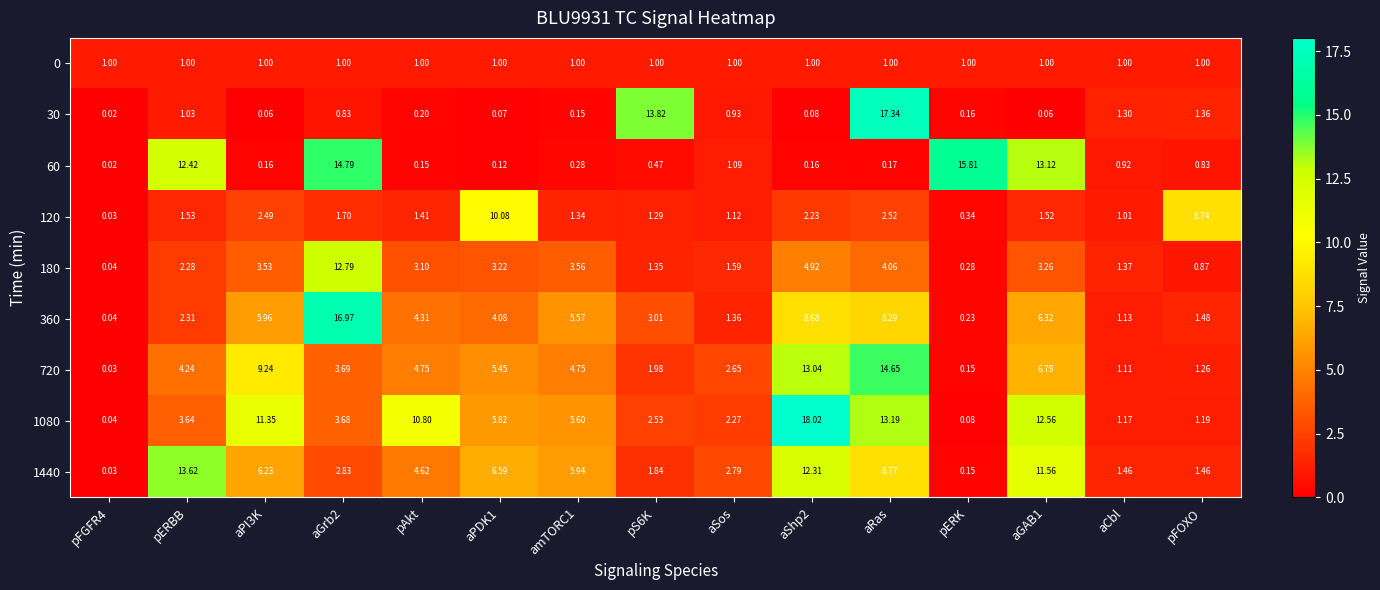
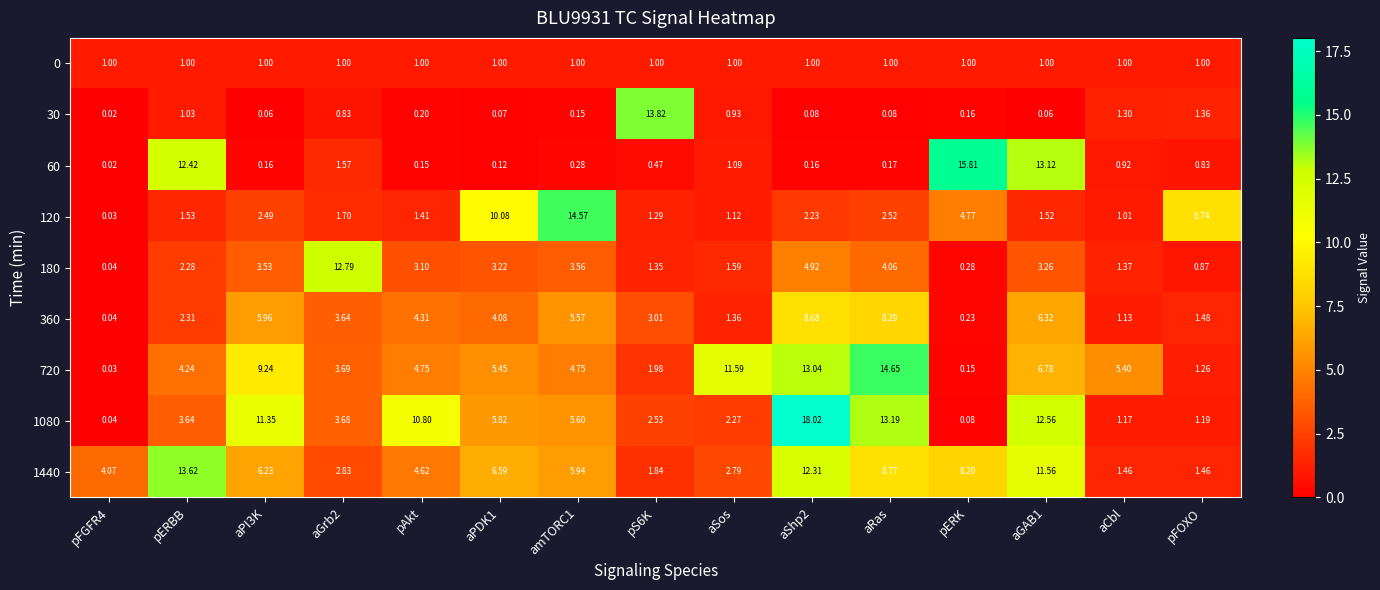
  {
    "0": {
      "pFGFR4": 1.00,
      "pERBB": 1.00,
      "aPI3K": 1.00,
      "aGrb2": 1.00,
      "pAkt": 1.00,
      "aPDK1": 1.00,
      "amTORC1": 1.00,
      "pS6K": 1.00,
      "aSos": 1.00,
      "aShp2": 1.00,
      "aRas": 1.00,
      "pERK": 1.00,
      "aGAB1": 1.00,
      "aCbl": 1.00,
      "pFOXO": 1.00
    },
    "30": {
      "pFGFR4": 0.02,
      "pERBB": 1.03,
      "aPI3K": 0.06,
      "aGrb2": 0.83,
      "pAkt": 0.20,
      "aPDK1": 0.07,
      "amTORC1": 0.15,
      "pS6K": 13.82,
      "aSos": 0.93,
      "aShp2": 0.08,
-     "aRas": 17.34,
+     "aRas": 0.08,
      "pERK": 0.16,
      "aGAB1": 0.06,
      "aCbl": 1.30,
      "pFOXO": 1.36
    },
    "60": {
      "pFGFR4": 0.02,
      "pERBB": 12.42,
      "aPI3K": 0.16,
-     "aGrb2": 14.79,
+     "aGrb2": 1.57,
      "pAkt": 0.15,
      "aPDK1": 0.12,
      "amTORC1": 0.28,
      "pS6K": 0.47,
      "aSos": 1.09,
      "aShp2": 0.16,
      "aRas": 0.17,
      "pERK": 15.81,
      "aGAB1": 13.12,
      "aCbl": 0.92,
      "pFOXO": 0.83
    },
    "120": {
      "pFGFR4": 0.03,
      "pERBB": 1.53,
      "aPI3K": 2.49,
      "aGrb2": 1.70,
      "pAkt": 1.41,
      "aPDK1": 10.08,
-     "amTORC1": 1.34,
+     "amTORC1": 14.57,
      "pS6K": 1.29,
      "aSos": 1.12,
      "aShp2": 2.23,
      "aRas": 2.52,
-     "pERK": 0.34,
+     "pERK": 4.77,
      "aGAB1": 1.52,
      "aCbl": 1.01,
      "pFOXO": 8.74
    },
    "180": {
      "pFGFR4": 0.04,
      "pERBB": 2.28,
      "aPI3K": 3.53,
      "aGrb2": 12.79,
      "pAkt": 3.10,
      "aPDK1": 3.22,
      "amTORC1": 3.56,
      "pS6K": 1.35,
      "aSos": 1.59,
      "aShp2": 4.92,
      "aRas": 4.06,
      "pERK": 0.28,
      "aGAB1": 3.26,
      "aCbl": 1.37,
      "pFOXO": 0.87
    },
    "360": {
      "pFGFR4": 0.04,
      "pERBB": 2.31,
      "aPI3K": 5.96,
-     "aGrb2": 16.97,
+     "aGrb2": 3.64,
      "pAkt": 4.31,
      "aPDK1": 4.08,
      "amTORC1": 5.57,
      "pS6K": 3.01,
      "aSos": 1.36,
      "aShp2": 8.68,
      "aRas": 8.29,
      "pERK": 0.23,
      "aGAB1": 6.32,
      "aCbl": 1.13,
      "pFOXO": 1.48
    },
    "720": {
      "pFGFR4": 0.03,
      "pERBB": 4.24,
      "aPI3K": 9.24,
      "aGrb2": 3.69,
      "pAkt": 4.75,
      "aPDK1": 5.45,
      "amTORC1": 4.75,
      "pS6K": 1.98,
-     "aSos": 2.65,
+     "aSos": 11.59,
      "aShp2": 13.04,
      "aRas": 14.65,
      "pERK": 0.15,
      "aGAB1": 6.78,
-     "aCbl": 1.11,
+     "aCbl": 5.40,
      "pFOXO": 1.26
    },
    "1080": {
      "pFGFR4": 0.04,
      "pERBB": 3.64,
      "aPI3K": 11.35,
      "aGrb2": 3.68,
      "pAkt": 10.80,
      "aPDK1": 5.82,
      "amTORC1": 5.60,
      "pS6K": 2.53,
      "aSos": 2.27,
      "aShp2": 18.02,
      "aRas": 13.19,
      "pERK": 0.08,
      "aGAB1": 12.56,
      "aCbl": 1.17,
      "pFOXO": 1.19
    },
    "1440": {
-     "pFGFR4": 0.03,
+     "pFGFR4": 4.07,
      "pERBB": 13.62,
      "aPI3K": 6.23,
      "aGrb2": 2.83,
      "pAkt": 4.62,
      "aPDK1": 6.59,
      "amTORC1": 5.94,
      "pS6K": 1.84,
      "aSos": 2.79,
      "aShp2": 12.31,
      "aRas": 8.77,
-     "pERK": 0.15,
+     "pERK": 8.20,
      "aGAB1": 11.56,
      "aCbl": 1.46,
      "pFOXO": 1.46
    }
  }
